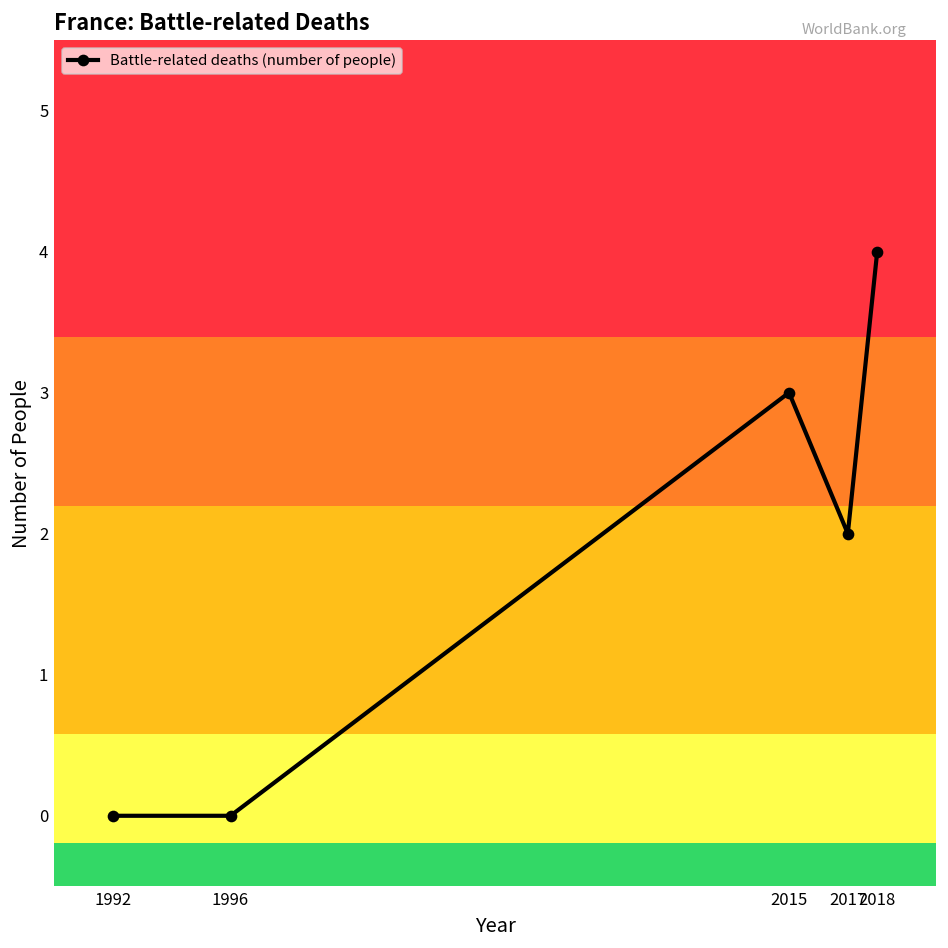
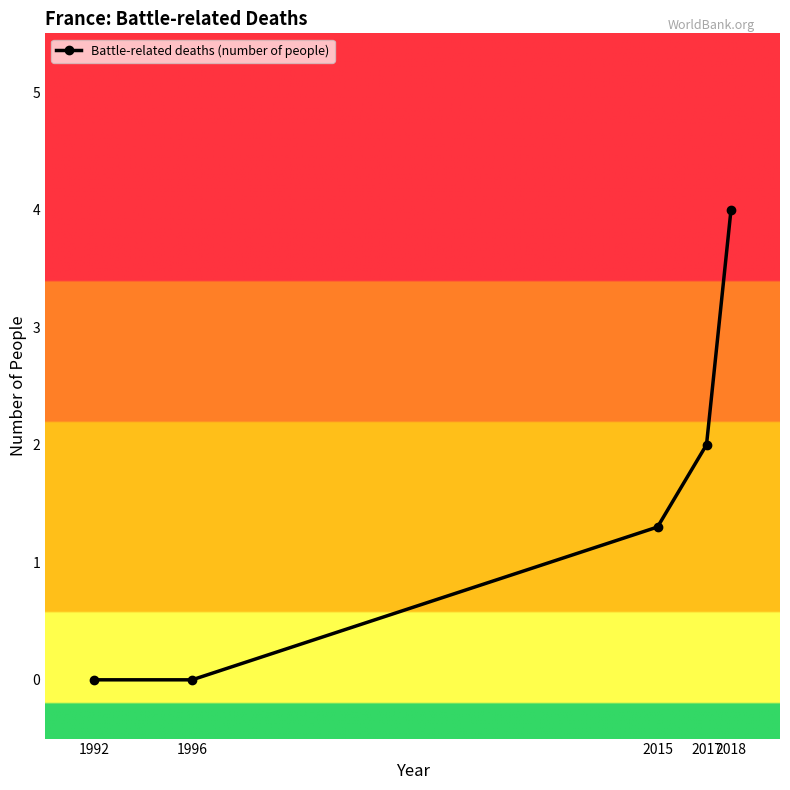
  {
    "1992": 0.0,
    "1996": 0.0,
-   "2015": 3.0
+   "2015": 1.3
  }
